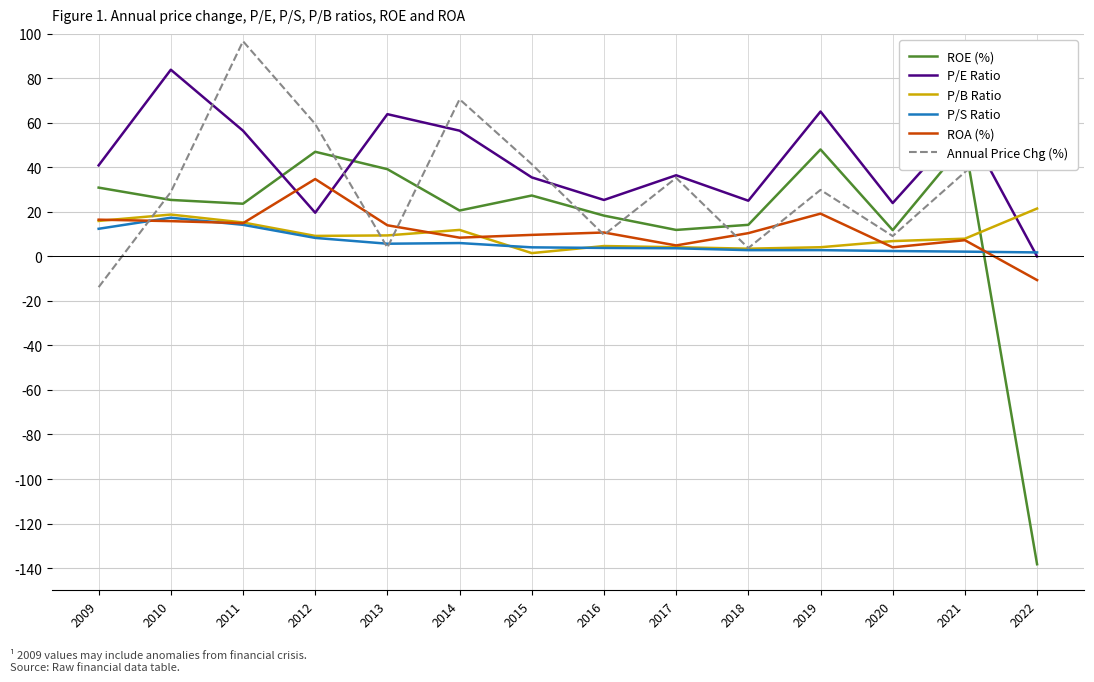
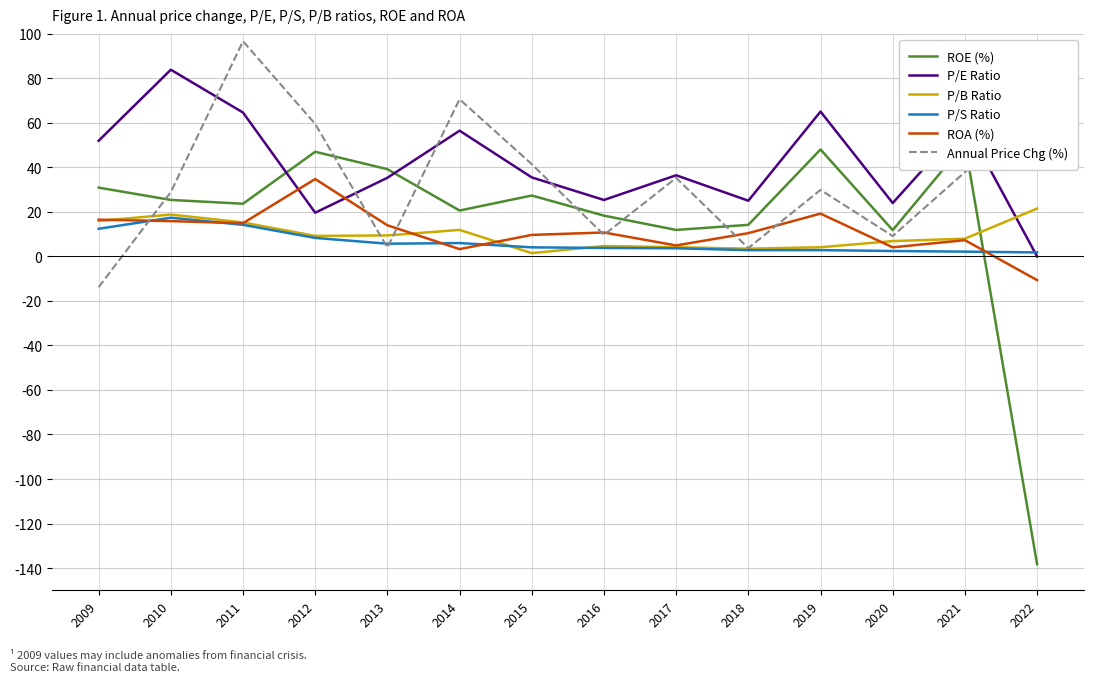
  {
    "ROE (%)": {
      "2009": 31,
      "2010": 25,
      "2011": 24,
      "2012": 47,
      "2013": 39,
      "2014": 21,
      "2015": 27,
      "2016": 18,
      "2017": 12,
      "2018": 14,
      "2019": 48,
      "2020": 12,
      "2022": -138
    },
    "P/E Ratio": {
-     "2009": 41,
+     "2009": 52,
      "2010": 84,
-     "2011": 56,
+     "2011": 65,
      "2012": 20,
-     "2013": 64,
+     "2013": 35,
      "2014": 57,
      "2015": 36,
      "2016": 25,
      "2017": 36,
      "2018": 25,
      "2019": 65,
      "2020": 24,
      "2022": 0
    },
    "P/B Ratio": {
      "2010": 19,
      "2013": 9,
      "2014": 12,
      "2015": 2,
      "2019": 4,
      "2020": 7,
      "2022": 22
    },
    "P/S Ratio": {
      "2009": 12,
      "2010": 17,
      "2013": 6,
      "2014": 6,
      "2015": 4,
      "2019": 3,
      "2020": 2,
      "2021": 2,
      "2022": 2
    },
    "ROA (%)": {
      "2010": 16,
      "2012": 35,
      "2013": 14,
-     "2014": 8,
+     "2014": 3,
      "2015": 10,
      "2018": 10,
      "2019": 19,
      "2020": 4,
      "2022": -11
    },
    "Annual Price Chg (%)": {
      "2009": -14,
      "2010": 29,
      "2011": 97,
      "2012": 60,
      "2013": 4,
      "2014": 71,
      "2015": 41,
      "2017": 35,
      "2019": 30,
      "2020": 9,
      "2021": 38
    }
  }
